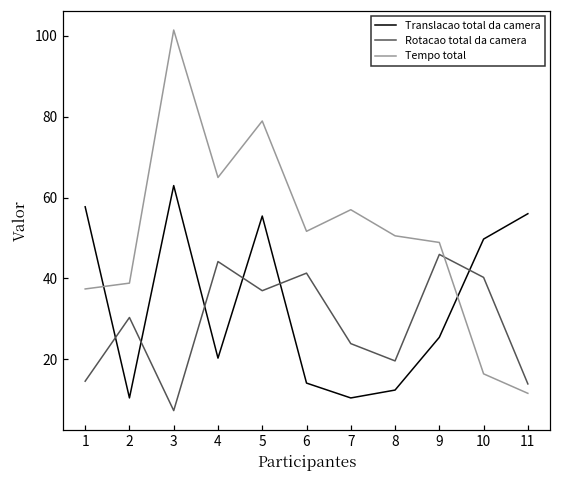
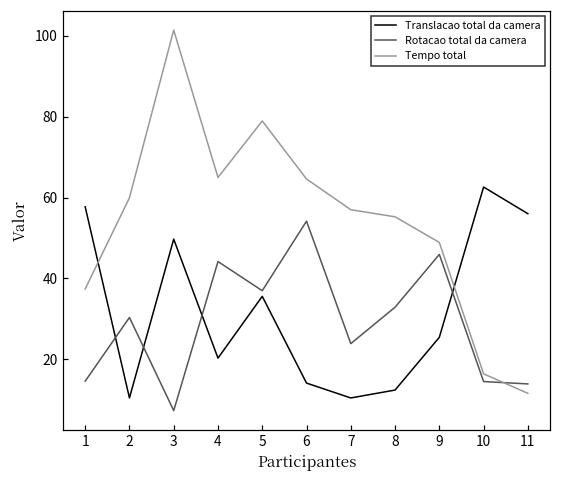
  {
    "Translacao total da camera": {
      "1": 58,
      "2": 10,
-     "3": 63,
+     "3": 50,
      "4": 20,
-     "5": 55,
+     "5": 36,
      "6": 14,
      "7": 10,
      "8": 12,
      "9": 25,
-     "10": 50,
+     "10": 63,
      "11": 56
    },
    "Rotacao total da camera": {
      "1": 15,
      "2": 30,
      "3": 7,
      "4": 44,
      "5": 37,
-     "6": 41,
+     "6": 54,
      "7": 24,
-     "8": 20,
+     "8": 33,
      "9": 46,
-     "10": 40,
+     "10": 15,
      "11": 14
    },
    "Tempo total": {
      "1": 37,
-     "2": 39,
+     "2": 60,
      "3": 101,
      "4": 65,
      "5": 79,
-     "6": 52,
+     "6": 65,
      "7": 57,
-     "8": 51,
+     "8": 55,
      "9": 49,
      "10": 16,
      "11": 12
    }
  }
